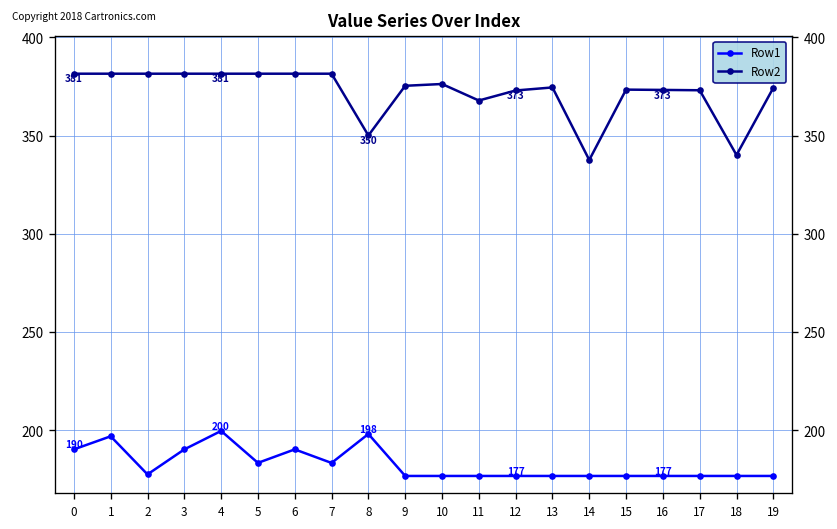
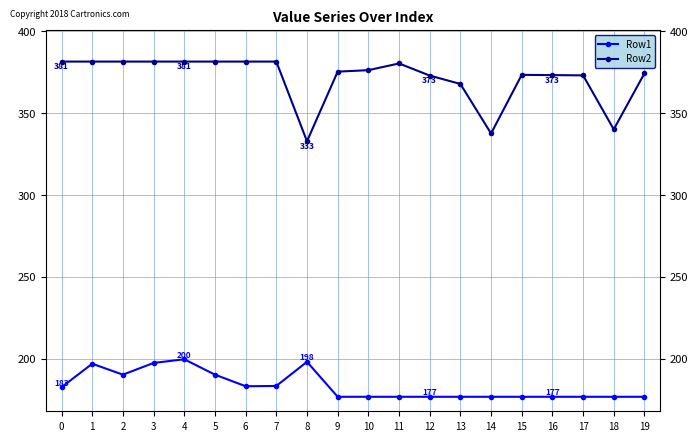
  {
    "Row1": {
-     "0": 190,
-     "2": 178,
-     "3": 190,
+     "0": 183,
+     "2": 190,
+     "3": 198,
      "4": 200,
-     "5": 184,
-     "6": 190,
+     "5": 190,
+     "6": 183,
      "8": 198,
      "12": 177,
      "16": 177
    },
    "Row2": {
      "0": 381,
      "4": 381,
-     "8": 350,
-     "11": 368,
+     "8": 333,
+     "11": 380,
      "12": 373,
-     "13": 374,
+     "13": 368,
      "16": 373
    }
  }
